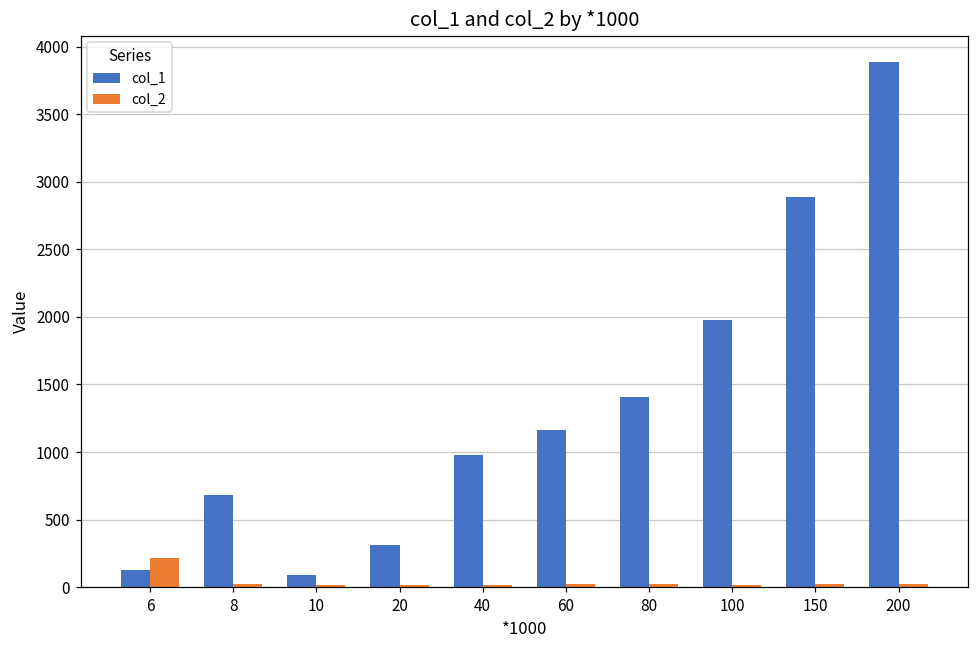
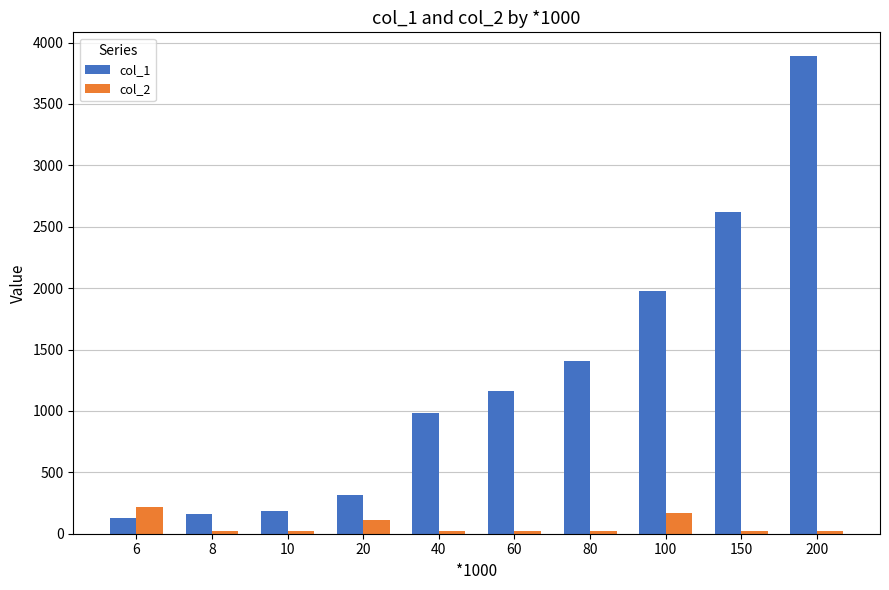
  {
    "col_1": {
      "6": 130,
-     "8": 680,
-     "10": 90,
+     "8": 160,
+     "10": 190,
      "20": 310,
      "40": 980,
      "60": 1160,
      "80": 1410,
      "100": 1980,
-     "150": 2890,
+     "150": 2620,
      "200": 3890
    },
    "col_2": {
      "6": 210,
      "8": 20,
-     "20": 20,
-     "100": 20
+     "20": 110,
+     "100": 170
    }
  }
